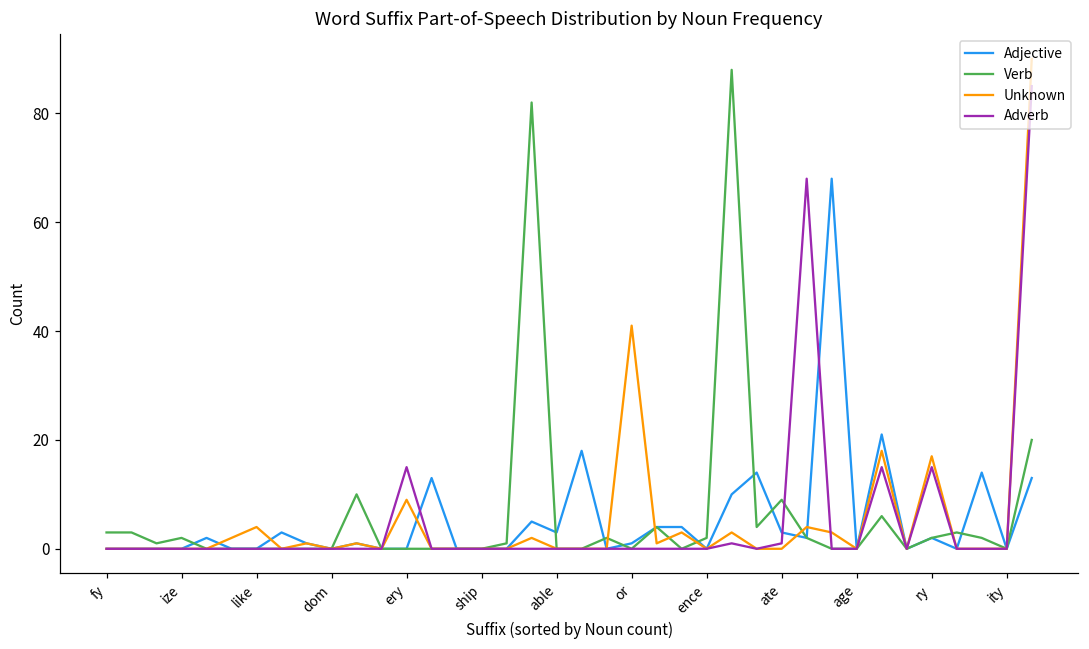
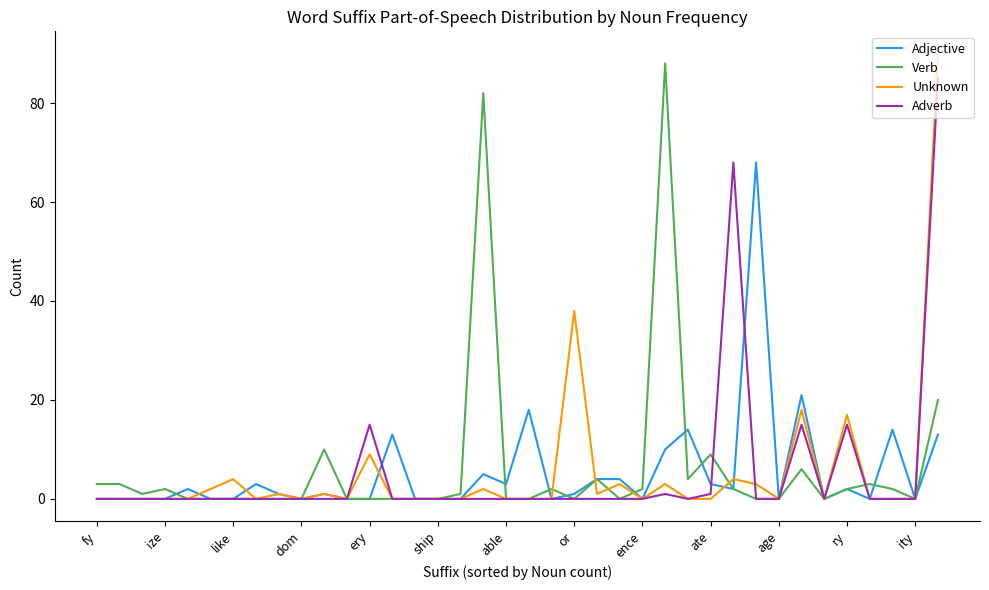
  {
    "Adjective": {
      "or": 1
    },
    "Verb": {
      "fy": 3
    },
    "Unknown": {
      "like": 4,
-     "or": 41
+     "or": 38
    }
  }
